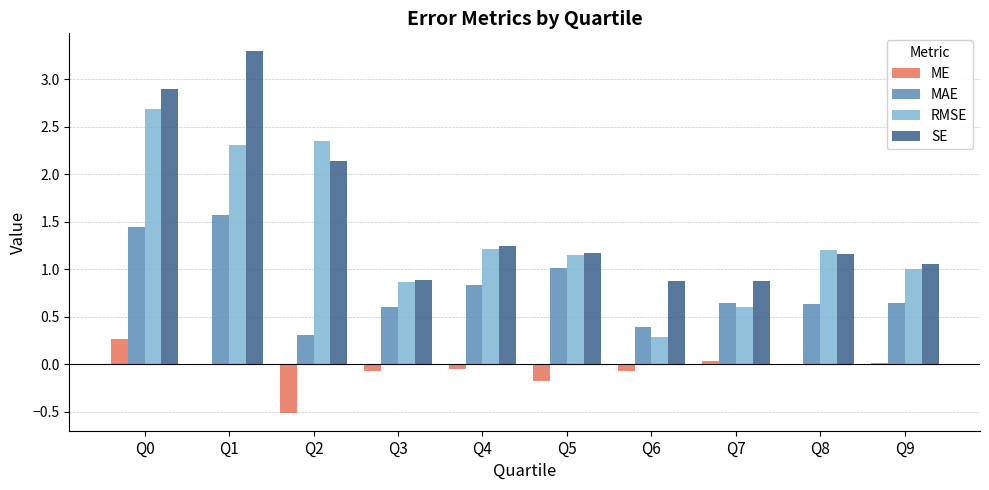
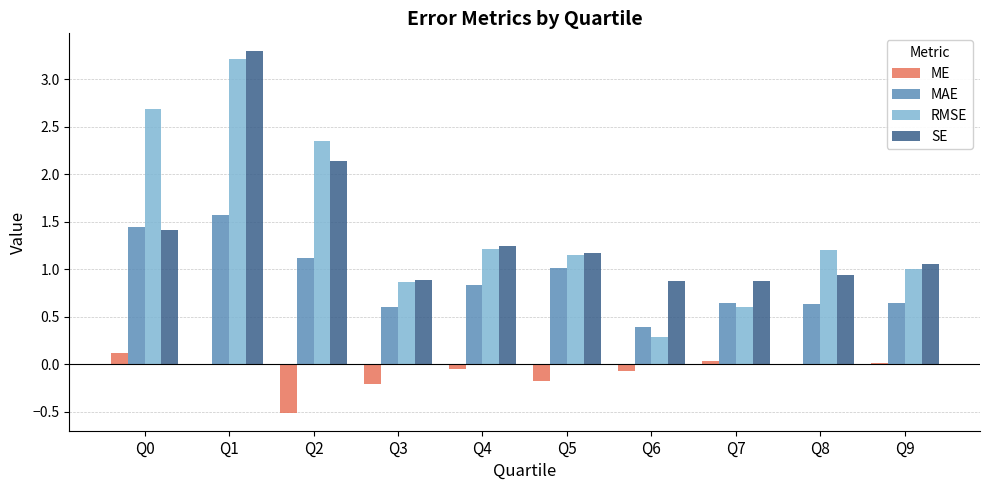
  {
    "ME": {
-     "Q0": 0.3,
+     "Q0": 0.1,
      "Q2": -0.5,
-     "Q3": -0.1,
+     "Q3": -0.2,
      "Q4": -0.1,
      "Q5": -0.2,
      "Q6": -0.1,
      "Q7": 0.0
    },
    "MAE": {
      "Q0": 1.4,
      "Q1": 1.6,
-     "Q2": 0.3,
+     "Q2": 1.1,
      "Q3": 0.6,
      "Q4": 0.8,
      "Q5": 1.0,
      "Q6": 0.4,
      "Q7": 0.6,
      "Q8": 0.6,
      "Q9": 0.6
    },
    "RMSE": {
      "Q0": 2.7,
-     "Q1": 2.3,
+     "Q1": 3.2,
      "Q2": 2.3,
      "Q3": 0.9,
      "Q4": 1.2,
      "Q5": 1.1,
      "Q6": 0.3,
      "Q7": 0.6,
      "Q8": 1.2,
      "Q9": 1.0
    },
    "SE": {
-     "Q0": 2.9,
+     "Q0": 1.4,
      "Q1": 3.3,
      "Q2": 2.1,
      "Q3": 0.9,
      "Q4": 1.2,
      "Q5": 1.2,
      "Q6": 0.9,
      "Q7": 0.9,
-     "Q8": 1.2,
+     "Q8": 0.9,
      "Q9": 1.1
    }
  }
